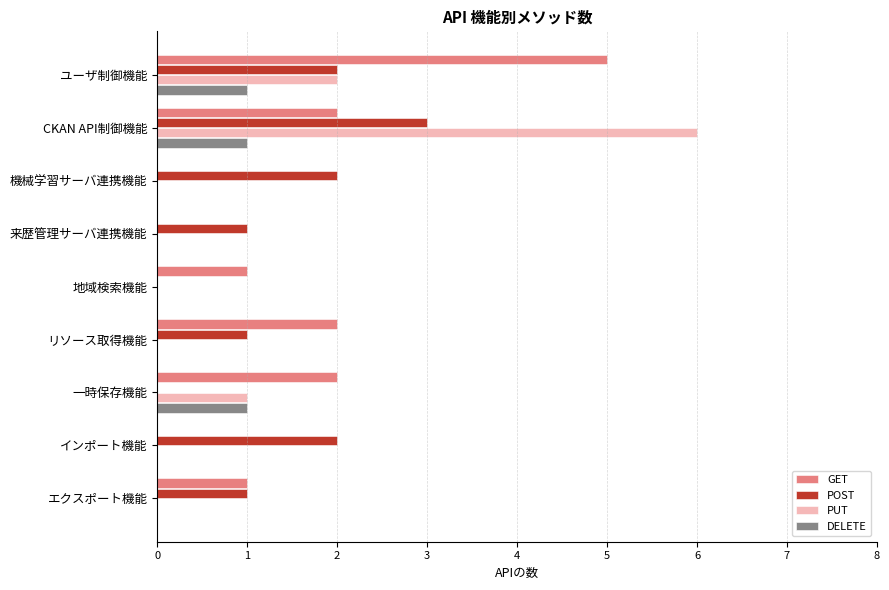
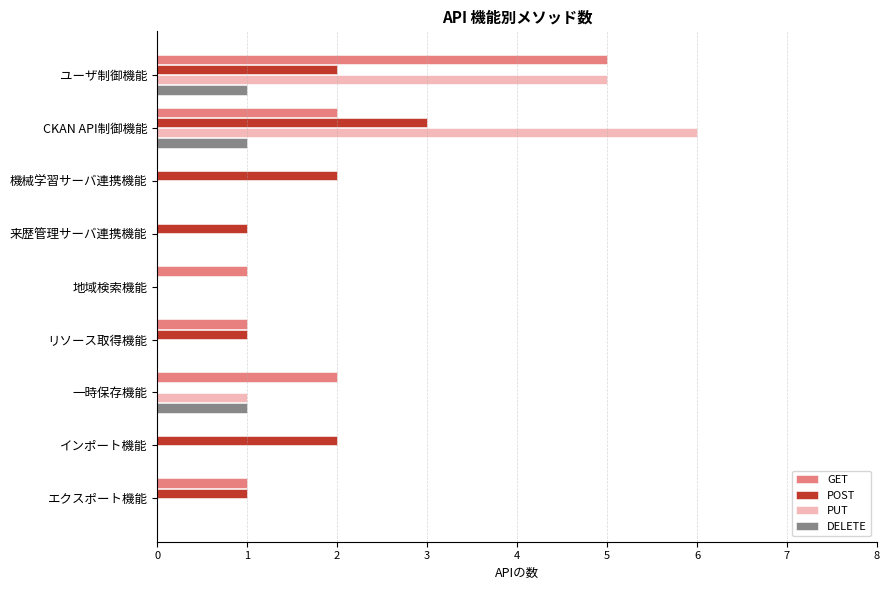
  {
    "GET": {
      "ユーザ制御機能": 5,
      "CKAN API制御機能": 2,
      "機械学習サーバ連携機能": 0,
      "来歴管理サーバ連携機能": 0,
      "地域検索機能": 1,
-     "リソース取得機能": 2,
+     "リソース取得機能": 1,
      "一時保存機能": 2,
      "インポート機能": 0,
      "エクスポート機能": 1
    },
    "POST": {
      "ユーザ制御機能": 2,
      "CKAN API制御機能": 3,
      "機械学習サーバ連携機能": 2,
      "来歴管理サーバ連携機能": 1,
      "地域検索機能": 0,
      "リソース取得機能": 1,
      "一時保存機能": 0,
      "インポート機能": 2,
      "エクスポート機能": 1
    },
    "PUT": {
-     "ユーザ制御機能": 2,
+     "ユーザ制御機能": 5,
      "CKAN API制御機能": 6,
      "機械学習サーバ連携機能": 0,
      "来歴管理サーバ連携機能": 0,
      "地域検索機能": 0,
      "リソース取得機能": 0,
      "一時保存機能": 1,
      "インポート機能": 0,
      "エクスポート機能": 0
    },
    "DELETE": {
      "ユーザ制御機能": 1,
      "CKAN API制御機能": 1,
      "機械学習サーバ連携機能": 0,
      "来歴管理サーバ連携機能": 0,
      "地域検索機能": 0,
      "リソース取得機能": 0,
      "一時保存機能": 1,
      "インポート機能": 0,
      "エクスポート機能": 0
    }
  }
